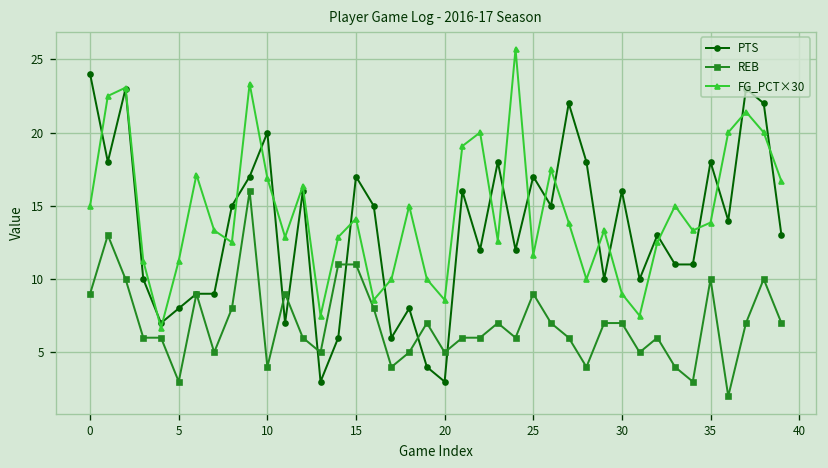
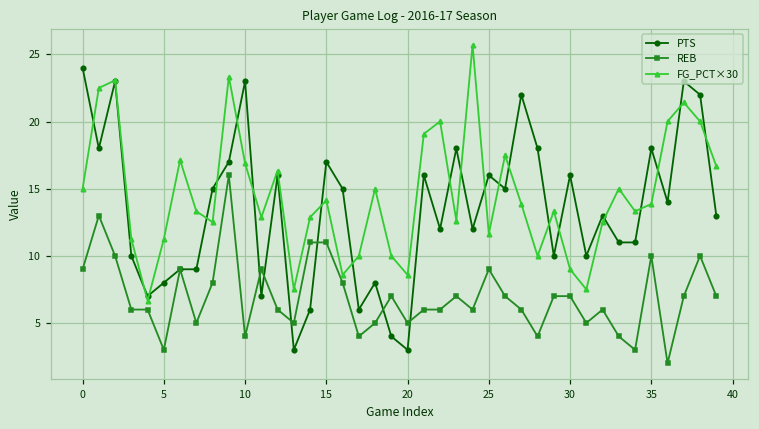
  {
    "PTS": {
      "0": 24,
      "5": 8,
-     "10": 20,
+     "10": 23,
      "15": 17,
      "20": 3,
-     "25": 17,
+     "25": 16,
      "30": 16,
      "35": 18
    },
    "REB": {
      "0": 9,
      "5": 3,
      "10": 4,
      "15": 11,
      "20": 5,
      "25": 9,
      "30": 7,
      "35": 10
    },
    "FG_PCT×30": {
      "0": 15,
      "5": 11.3,
      "10": 17,
      "15": 14,
      "20": 8.6,
      "25": 11.6,
      "30": 9,
      "35": 14
    }
  }
